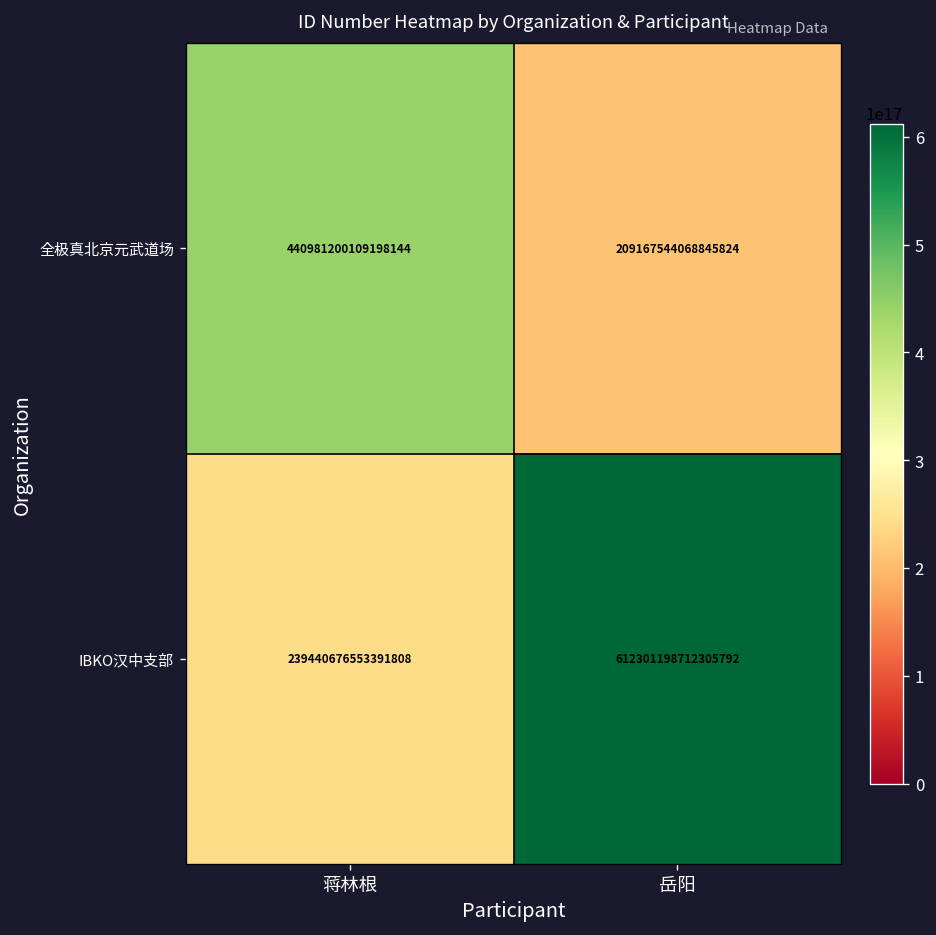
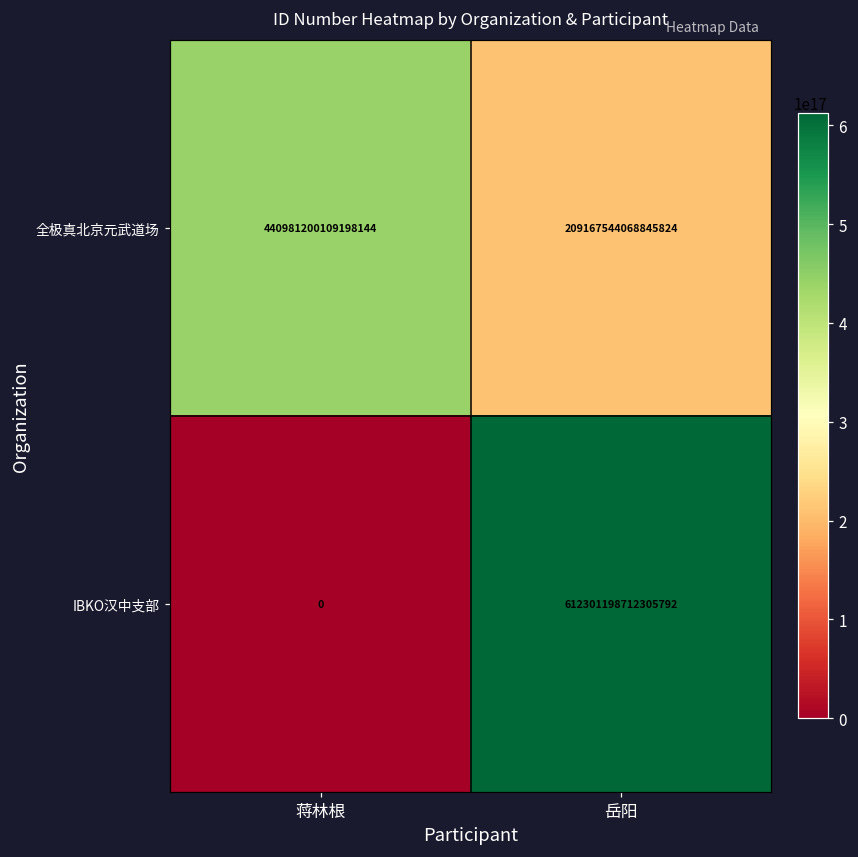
  {
    "全极真北京元武道场": {
      "蒋林根": 440981200109198144,
      "岳阳": 209167544068845824
    },
    "IBKO汉中支部": {
-     "蒋林根": 239440676553391808,
+     "蒋林根": 0,
      "岳阳": 612301198712305792
    }
  }
